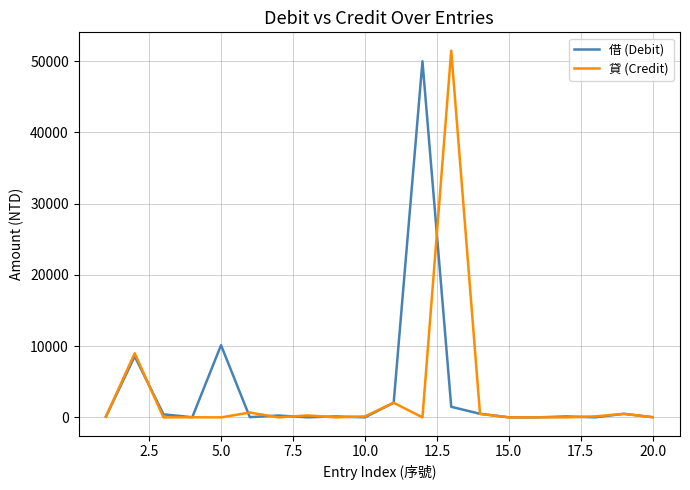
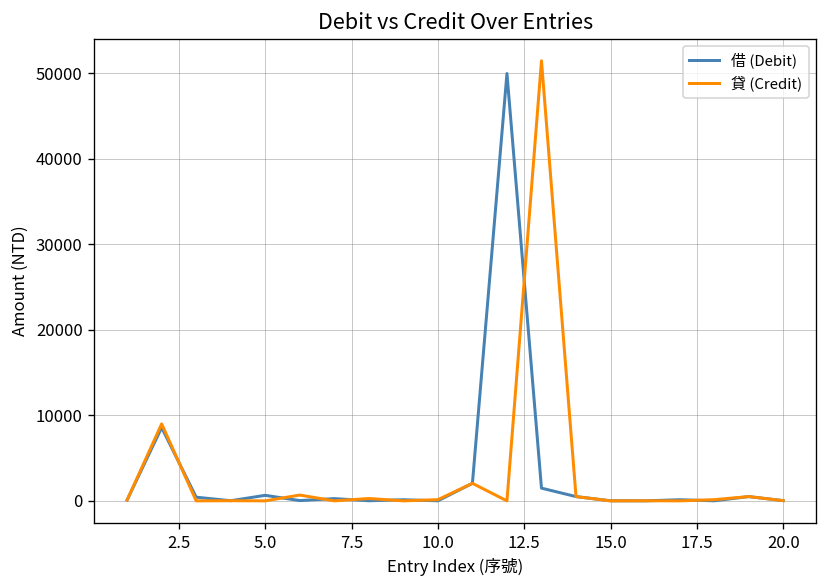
  {
    "借 (Debit)": {
-     "5.0": 10000
+     "5.0": 1000
    },
    "貸 (Credit)": {
      "5.0": 0
    }
  }
